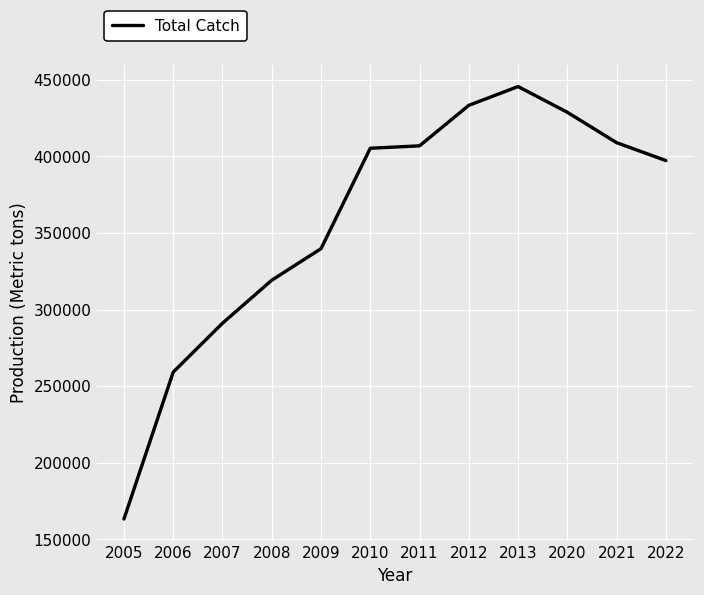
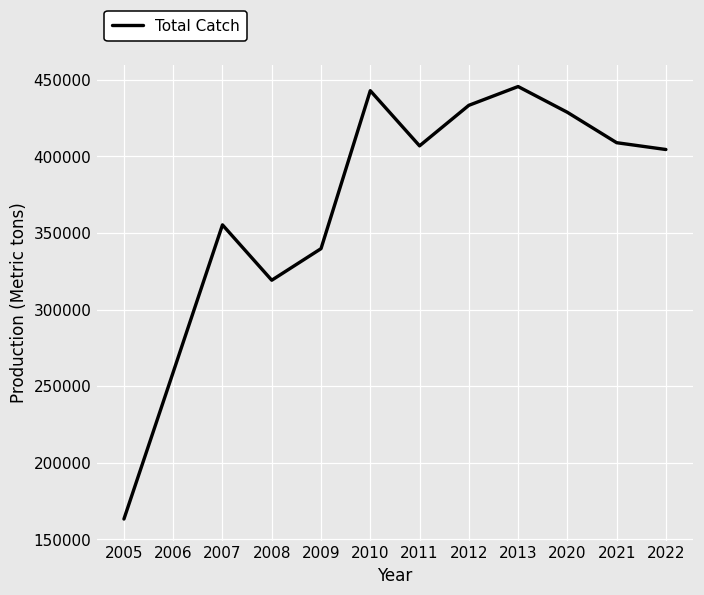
  {
    "2005": 163000,
    "2006": 259000,
-   "2007": 291000,
+   "2007": 355000,
    "2008": 319000,
    "2009": 340000,
-   "2010": 405000,
+   "2010": 443000,
    "2011": 407000,
    "2012": 433000,
    "2013": 446000,
    "2020": 429000,
    "2021": 409000,
-   "2022": 397000
+   "2022": 404000
  }
